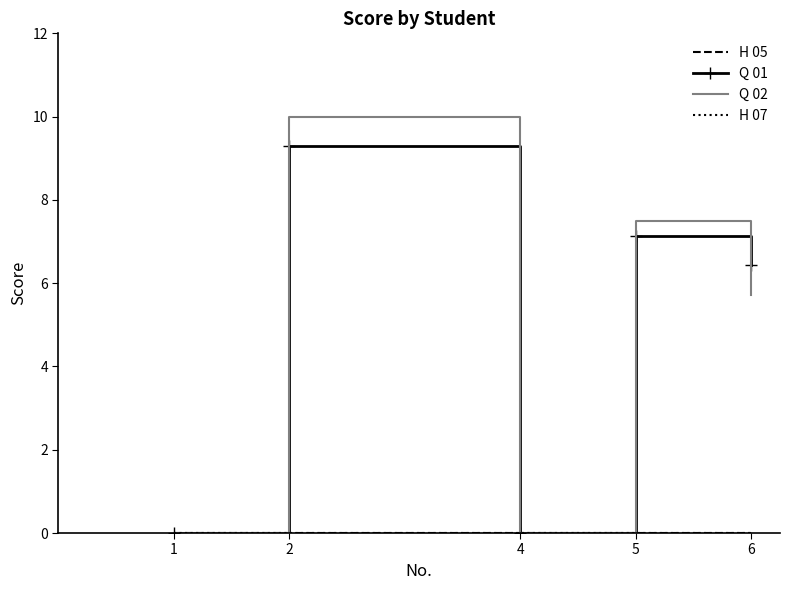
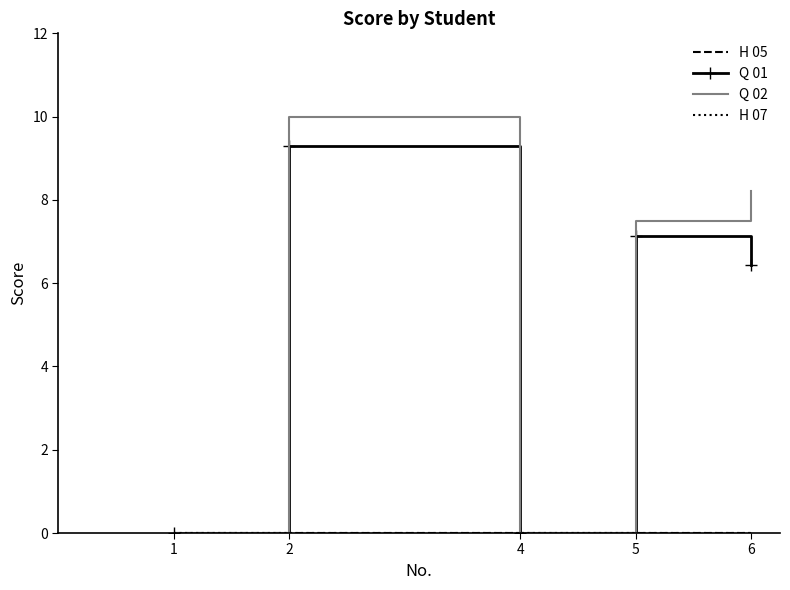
  {
    "Q 02": {
      "2": 10.0,
      "5": 7.5,
-     "6": 5.7
+     "6": 8.2
    }
  }
